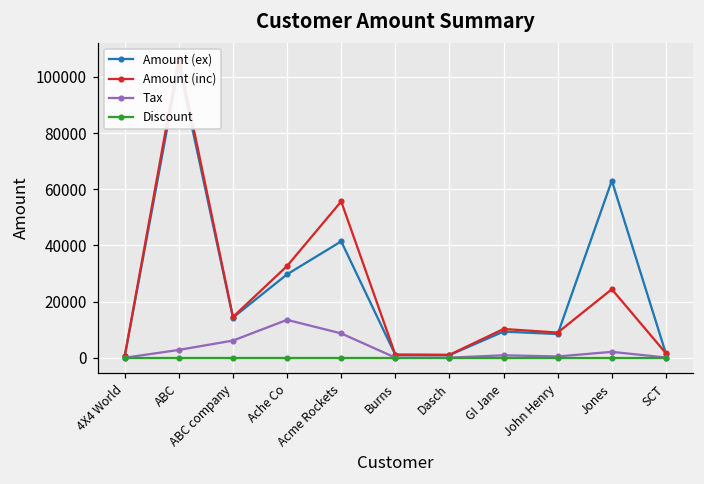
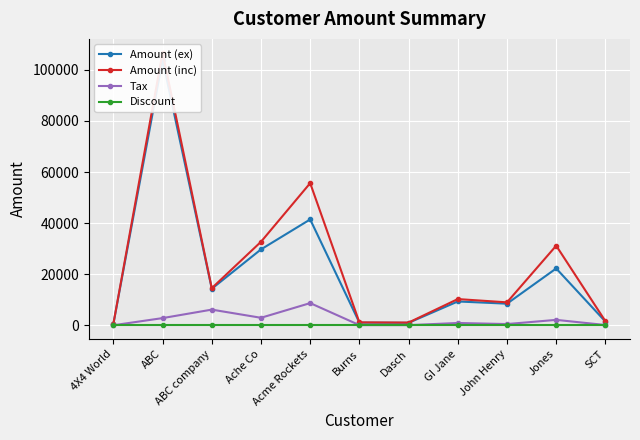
  {
    "Amount (ex)": {
      "Ache Co": 30000,
      "Acme Rockets": 41000,
-     "Jones": 63000
+     "Jones": 22000
    },
    "Amount (inc)": {
      "Ache Co": 33000,
      "Acme Rockets": 56000,
-     "Jones": 24000
+     "Jones": 31000
    },
    "Tax": {
      "ABC": 3000,
      "ABC company": 6000,
-     "Ache Co": 14000,
+     "Ache Co": 3000,
      "Acme Rockets": 9000,
      "Jones": 2000
    },
    "Discount": {
      "ABC": 0,
      "ABC company": 0,
      "Ache Co": 0,
      "Acme Rockets": 0,
      "Jones": 0
    }
  }
